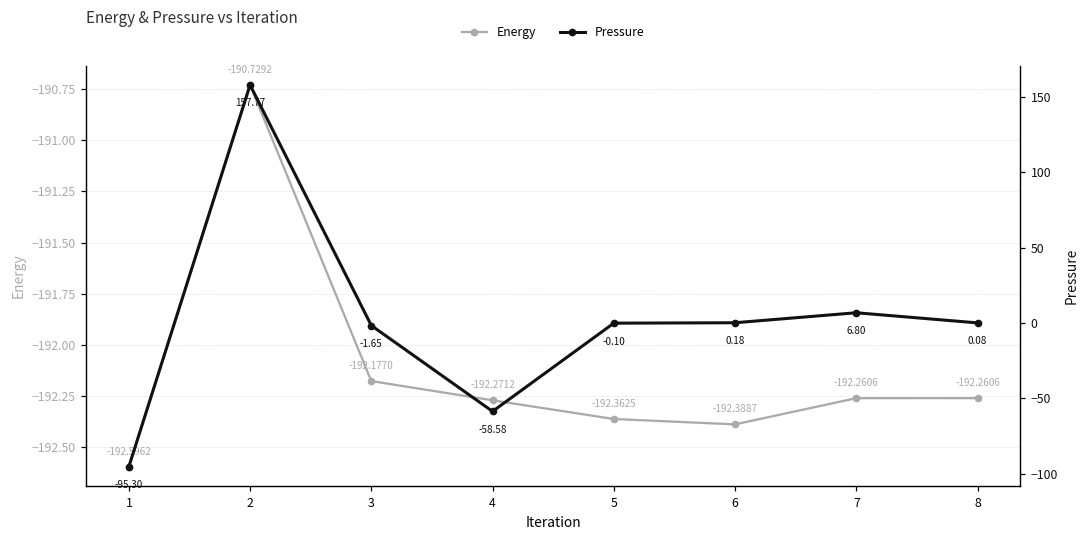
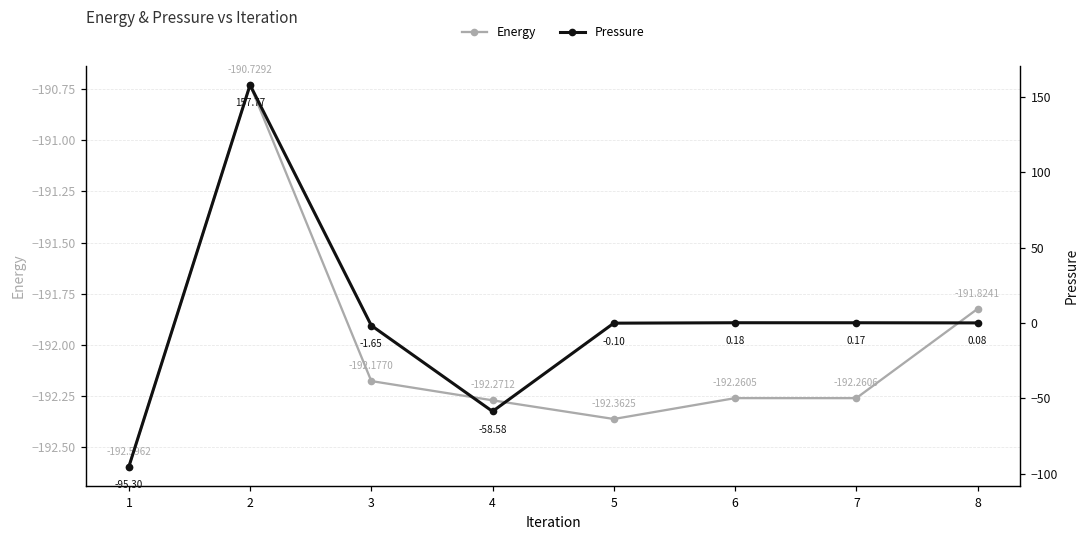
  {
    "Energy": {
      "1": -192.5962,
      "2": -190.7292,
      "3": -192.1770,
      "4": -192.2712,
      "5": -192.3625,
-     "6": -192.3887,
+     "6": -192.2605,
      "7": -192.2606,
-     "8": -192.2606
+     "8": -191.8241
    },
    "Pressure": {
      "1": -95.30,
      "2": 157.77,
      "3": -1.65,
      "4": -58.58,
      "5": -0.10,
      "6": 0.18,
-     "7": 6.80,
+     "7": 0.17,
      "8": 0.08
    }
  }
